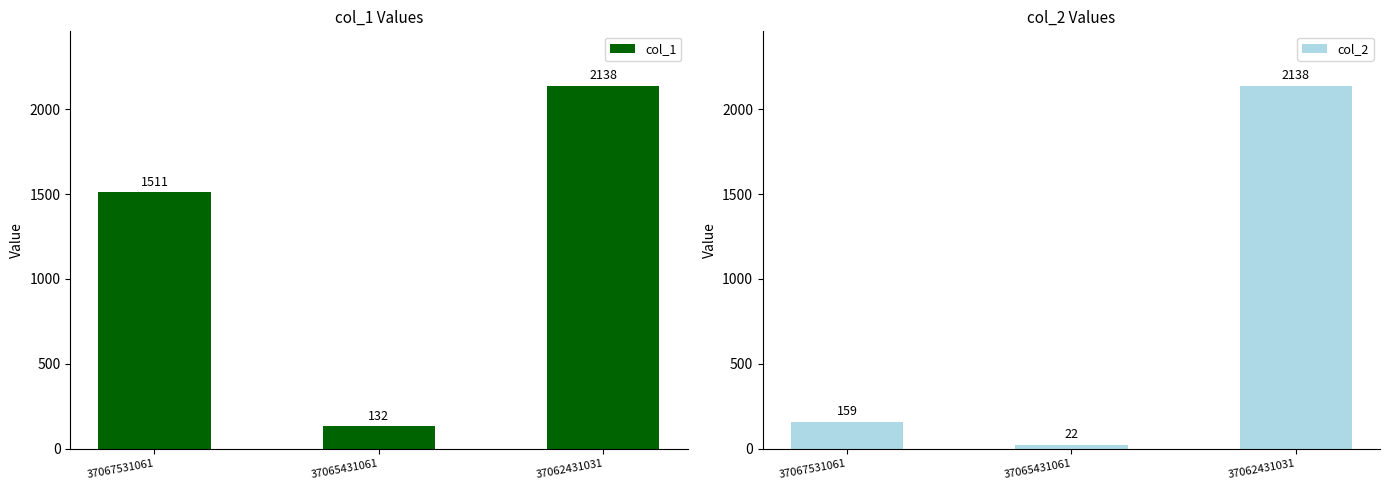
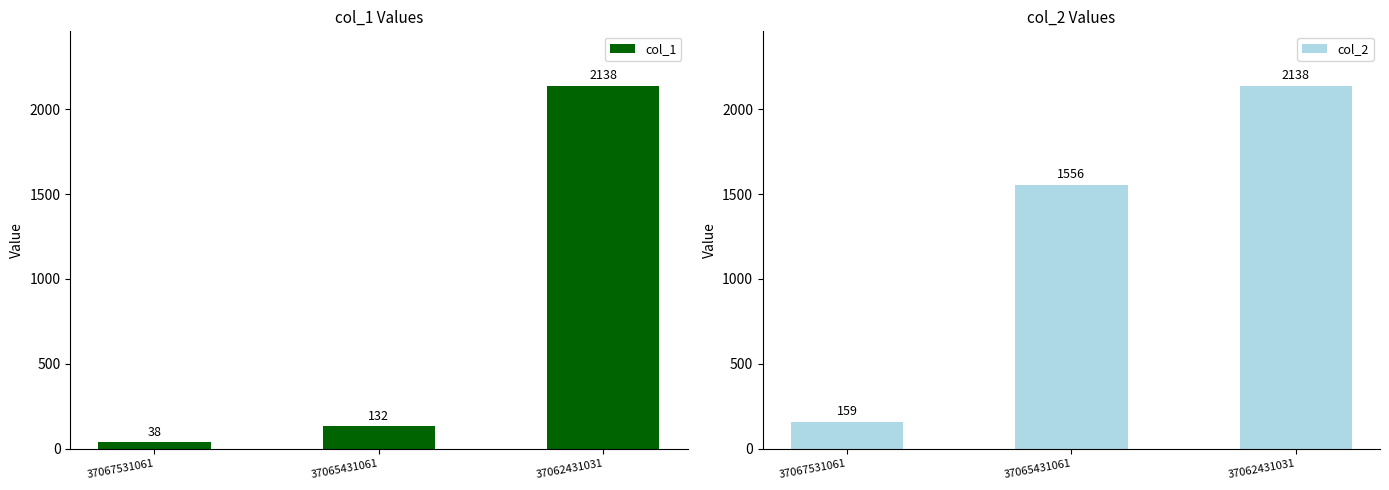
  {
    "col_1 Values": {
-     "37067531061": 1511,
+     "37067531061": 38,
      "37065431061": 132,
      "37062431031": 2138
    },
    "col_2 Values": {
      "37067531061": 159,
-     "37065431061": 22,
+     "37065431061": 1556,
      "37062431031": 2138
    }
  }
